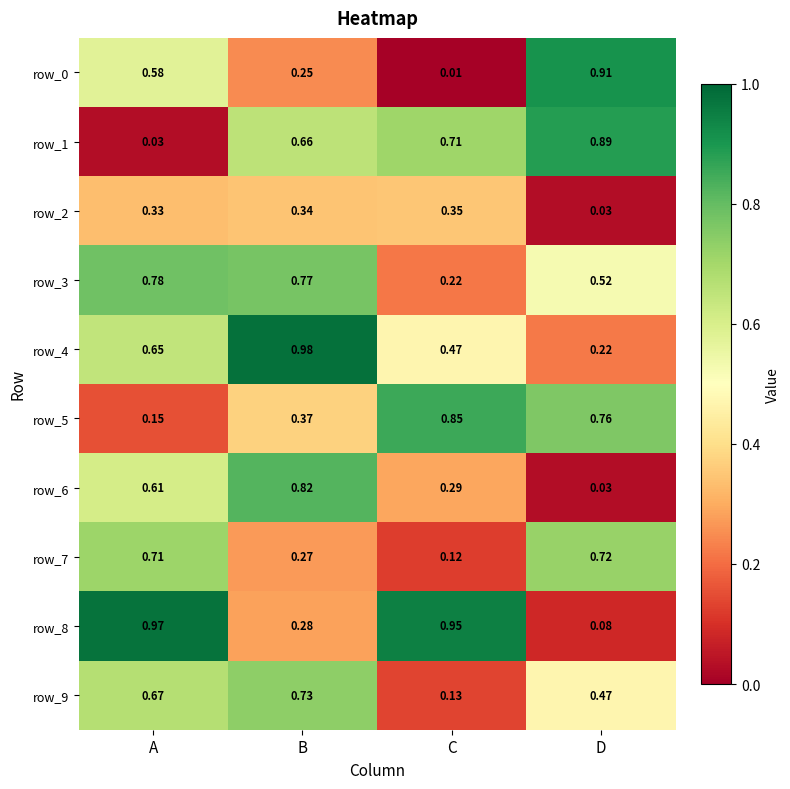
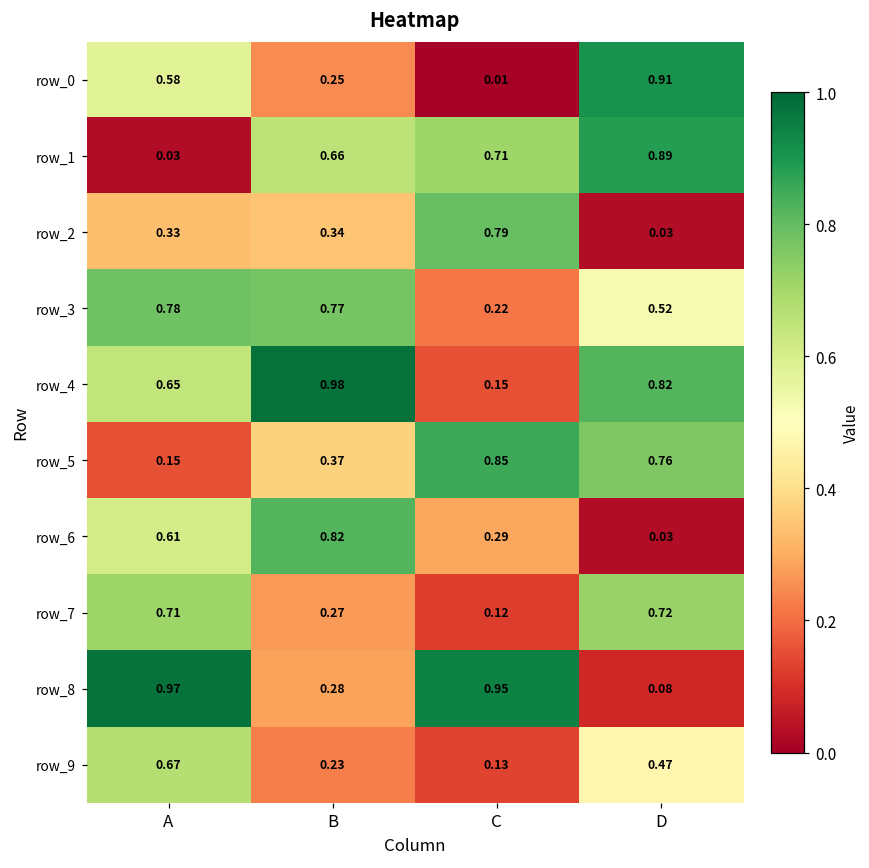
  {
    "row_0": {
      "A": 0.58,
      "B": 0.25,
      "C": 0.01,
      "D": 0.91
    },
    "row_1": {
      "A": 0.03,
      "B": 0.66,
      "C": 0.71,
      "D": 0.89
    },
    "row_2": {
      "A": 0.33,
      "B": 0.34,
-     "C": 0.35,
+     "C": 0.79,
      "D": 0.03
    },
    "row_3": {
      "A": 0.78,
      "B": 0.77,
      "C": 0.22,
      "D": 0.52
    },
    "row_4": {
      "A": 0.65,
      "B": 0.98,
-     "C": 0.47,
-     "D": 0.22
+     "C": 0.15,
+     "D": 0.82
    },
    "row_5": {
      "A": 0.15,
      "B": 0.37,
      "C": 0.85,
      "D": 0.76
    },
    "row_6": {
      "A": 0.61,
      "B": 0.82,
      "C": 0.29,
      "D": 0.03
    },
    "row_7": {
      "A": 0.71,
      "B": 0.27,
      "C": 0.12,
      "D": 0.72
    },
    "row_8": {
      "A": 0.97,
      "B": 0.28,
      "C": 0.95,
      "D": 0.08
    },
    "row_9": {
      "A": 0.67,
-     "B": 0.73,
+     "B": 0.23,
      "C": 0.13,
      "D": 0.47
    }
  }
